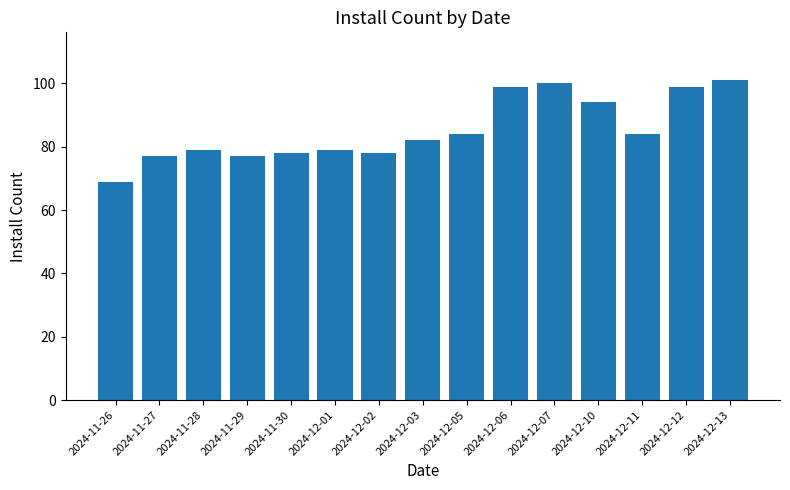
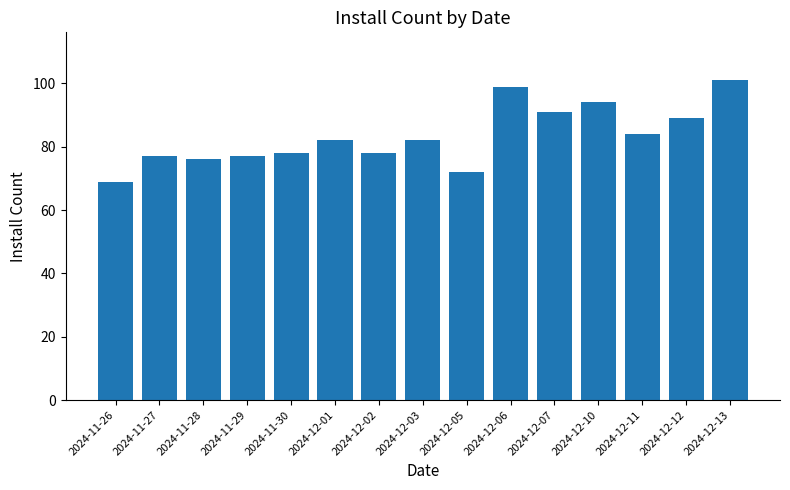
  {
    "2024-11-26": 69,
    "2024-11-27": 77,
-   "2024-11-28": 79,
+   "2024-11-28": 76,
    "2024-11-29": 77,
    "2024-11-30": 78,
-   "2024-12-01": 79,
+   "2024-12-01": 82,
    "2024-12-02": 78,
    "2024-12-03": 82,
-   "2024-12-05": 84,
+   "2024-12-05": 72,
    "2024-12-06": 99,
-   "2024-12-07": 100,
+   "2024-12-07": 91,
    "2024-12-10": 94,
    "2024-12-11": 84,
-   "2024-12-12": 99,
+   "2024-12-12": 89,
    "2024-12-13": 101
  }
